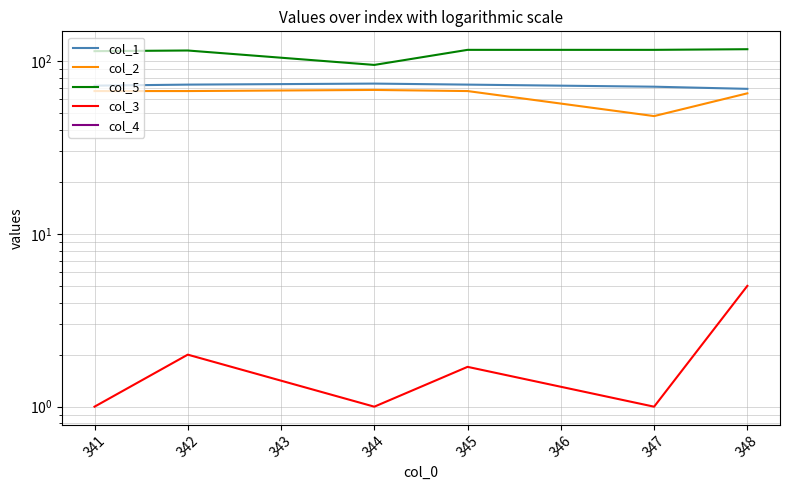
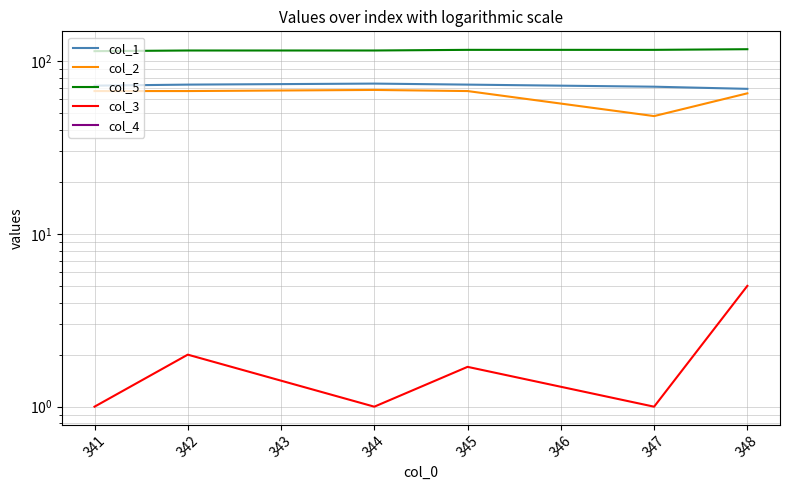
  {
    "col_1": {
      "342": 73,
      "344": 74,
      "345": 73,
      "347": 71,
      "348": 69
    },
    "col_2": {
      "342": 67,
      "344": 68,
      "345": 67,
      "347": 48,
      "348": 65
    },
    "col_5": {
      "342": 120,
-     "344": 90,
+     "344": 120,
      "345": 120,
      "347": 120,
      "348": 120
    },
    "col_3": {
      "341": 1,
      "342": 2,
      "344": 1,
      "345": 1.7,
      "347": 1,
      "348": 5
    }
  }
